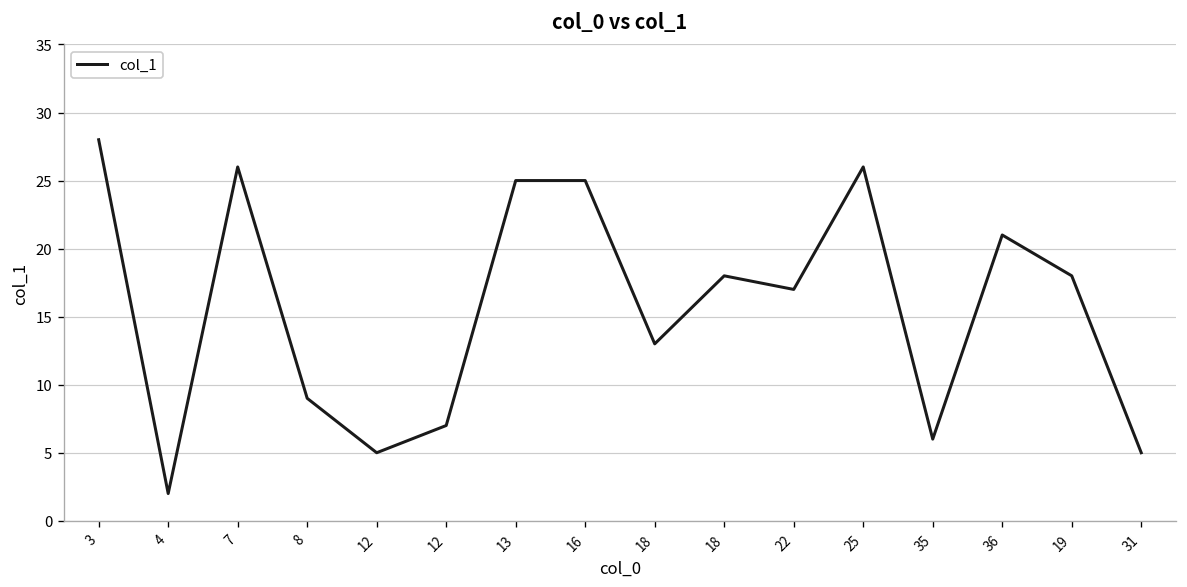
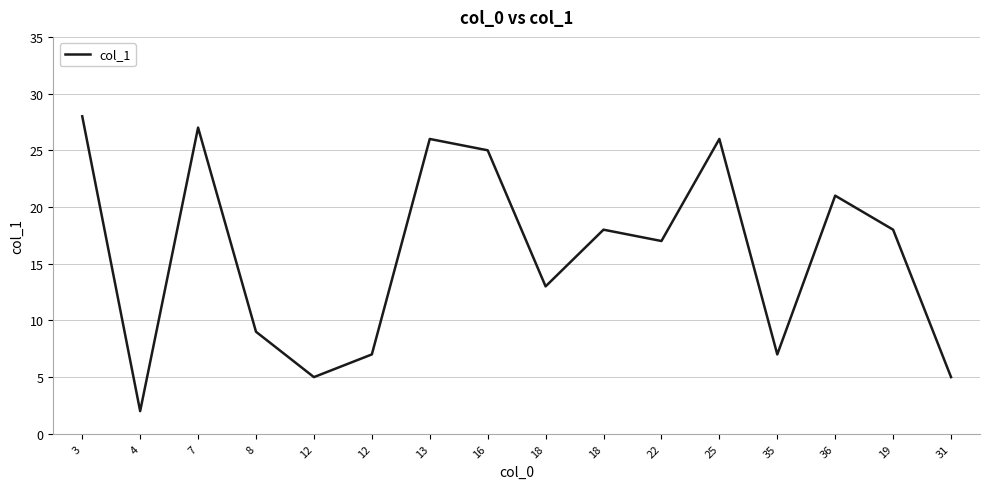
  {
    "3": 28,
    "4": 2,
-   "7": 26,
+   "7": 27,
    "8": 9,
-   "13": 25,
+   "13": 26,
    "16": 25,
    "22": 17,
    "25": 26,
-   "35": 6,
+   "35": 7,
    "36": 21,
    "19": 18,
    "31": 5
  }
